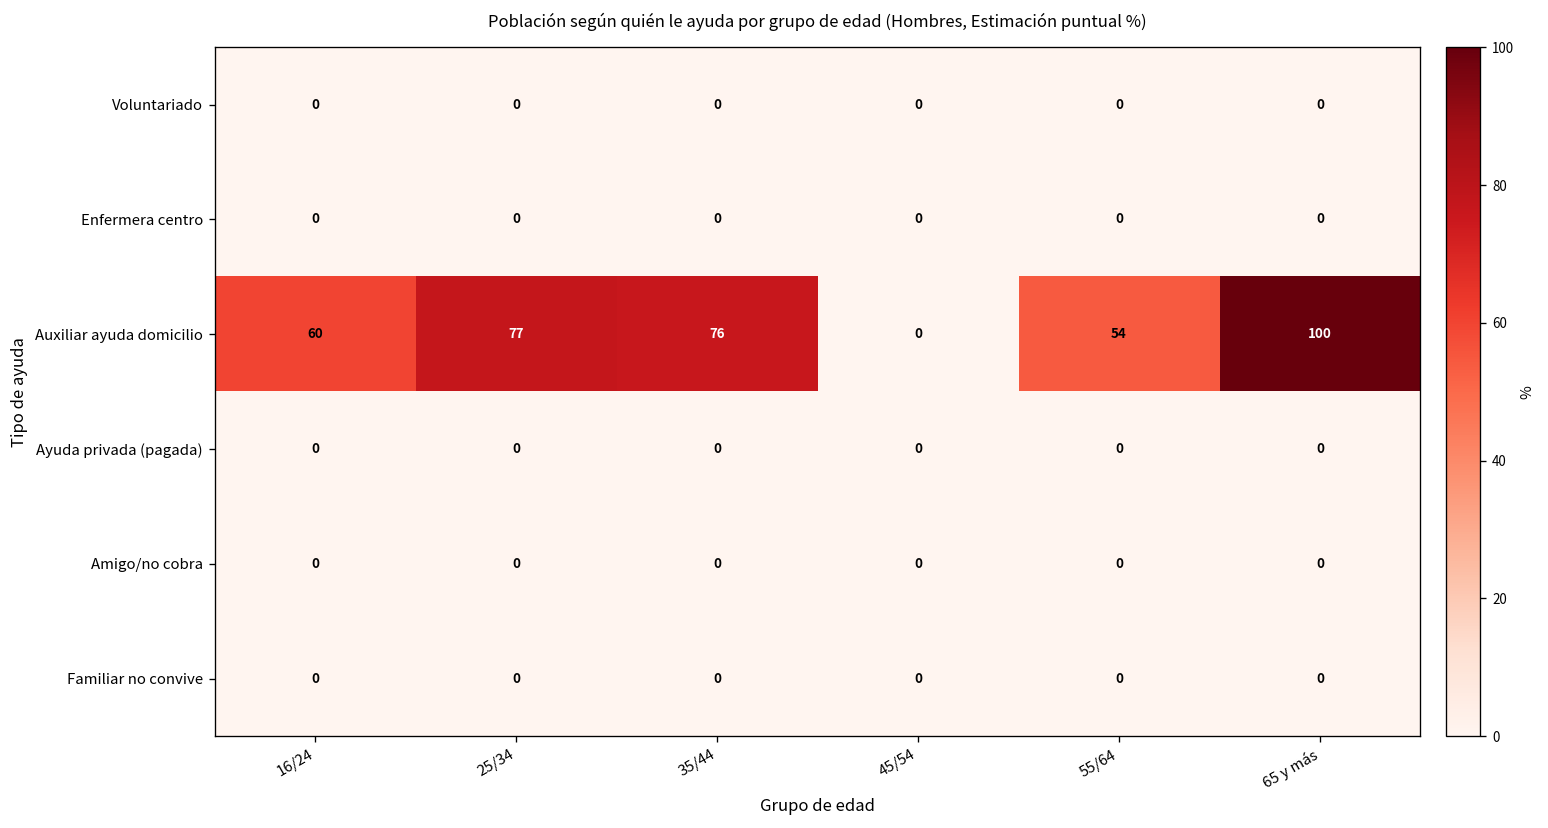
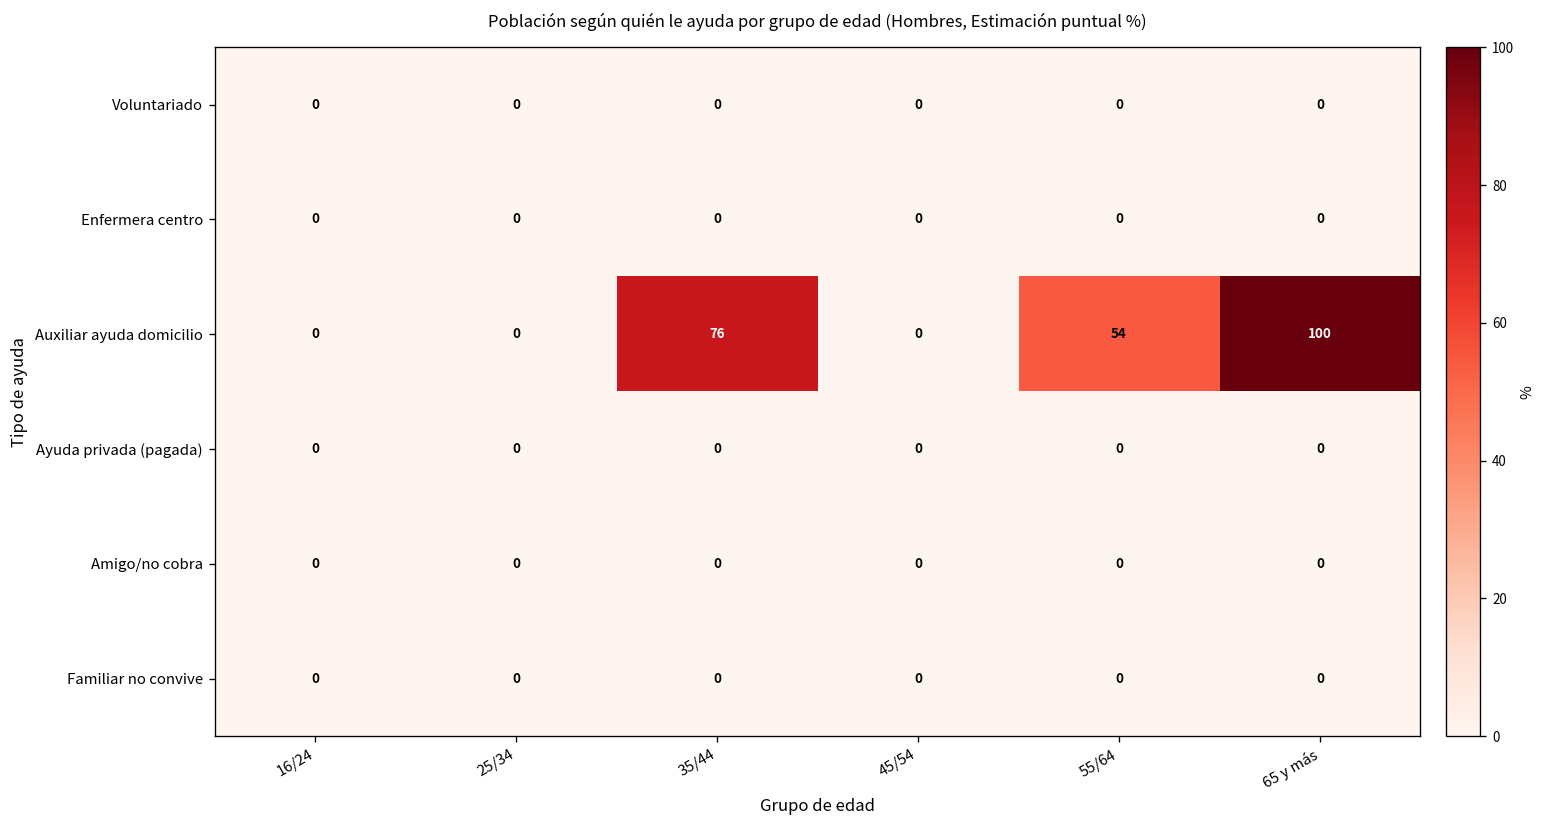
  {
    "Voluntariado": {
      "16/24": 0,
      "25/34": 0,
      "35/44": 0,
      "45/54": 0,
      "55/64": 0,
      "65 y más": 0
    },
    "Enfermera centro": {
      "16/24": 0,
      "25/34": 0,
      "35/44": 0,
      "45/54": 0,
      "55/64": 0,
      "65 y más": 0
    },
    "Auxiliar ayuda domicilio": {
-     "16/24": 60,
-     "25/34": 77,
+     "16/24": 0,
+     "25/34": 0,
      "35/44": 76,
      "45/54": 0,
      "55/64": 54,
      "65 y más": 100
    },
    "Ayuda privada (pagada)": {
      "16/24": 0,
      "25/34": 0,
      "35/44": 0,
      "45/54": 0,
      "55/64": 0,
      "65 y más": 0
    },
    "Amigo/no cobra": {
      "16/24": 0,
      "25/34": 0,
      "35/44": 0,
      "45/54": 0,
      "55/64": 0,
      "65 y más": 0
    },
    "Familiar no convive": {
      "16/24": 0,
      "25/34": 0,
      "35/44": 0,
      "45/54": 0,
      "55/64": 0,
      "65 y más": 0
    }
  }
